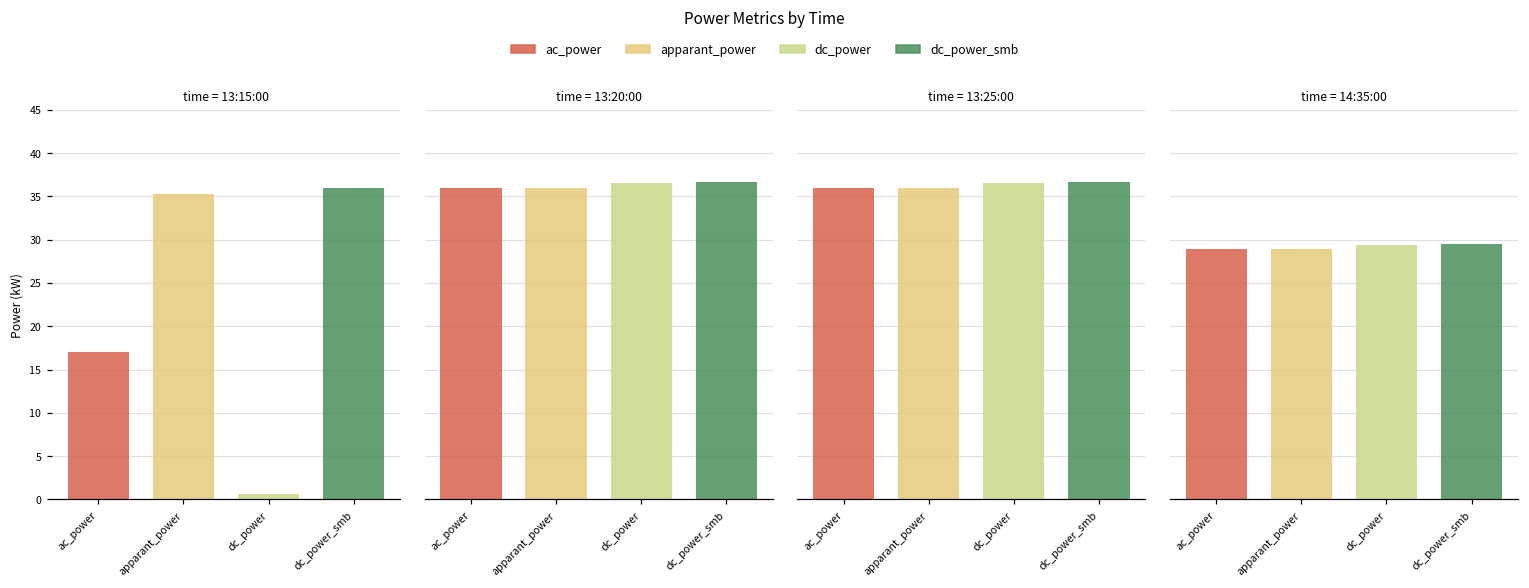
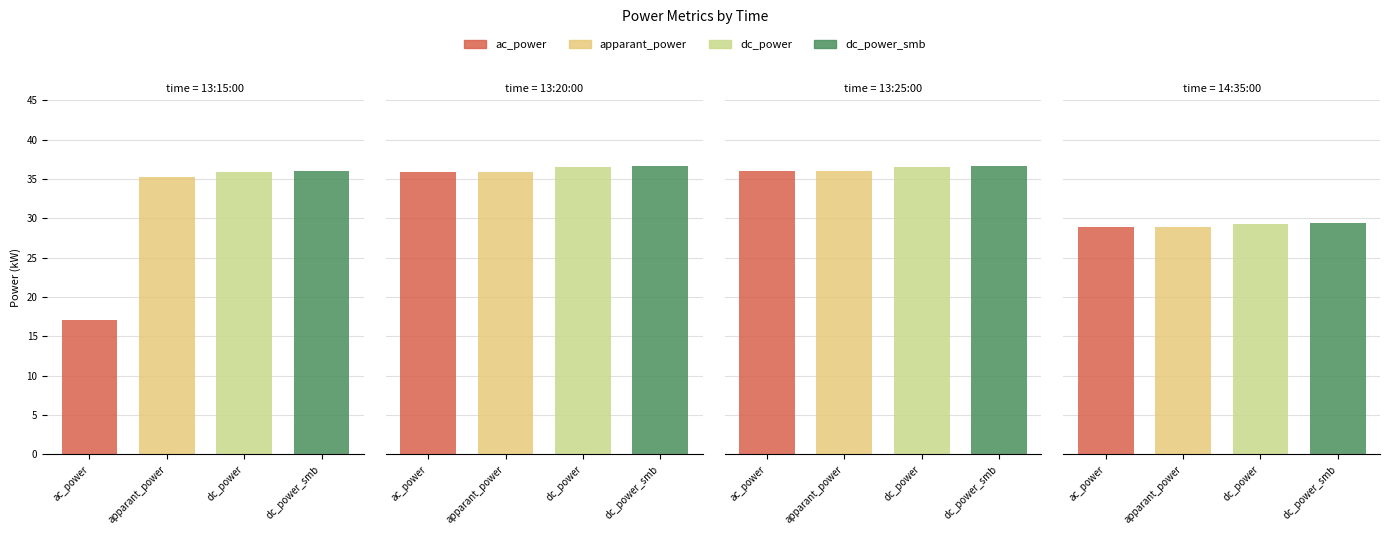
  {
    "time = 13:15:00": {
      "ac_power": 17,
      "apparant_power": 35,
-     "dc_power": 1,
+     "dc_power": 36,
      "dc_power_smb": 36
    }
  }
